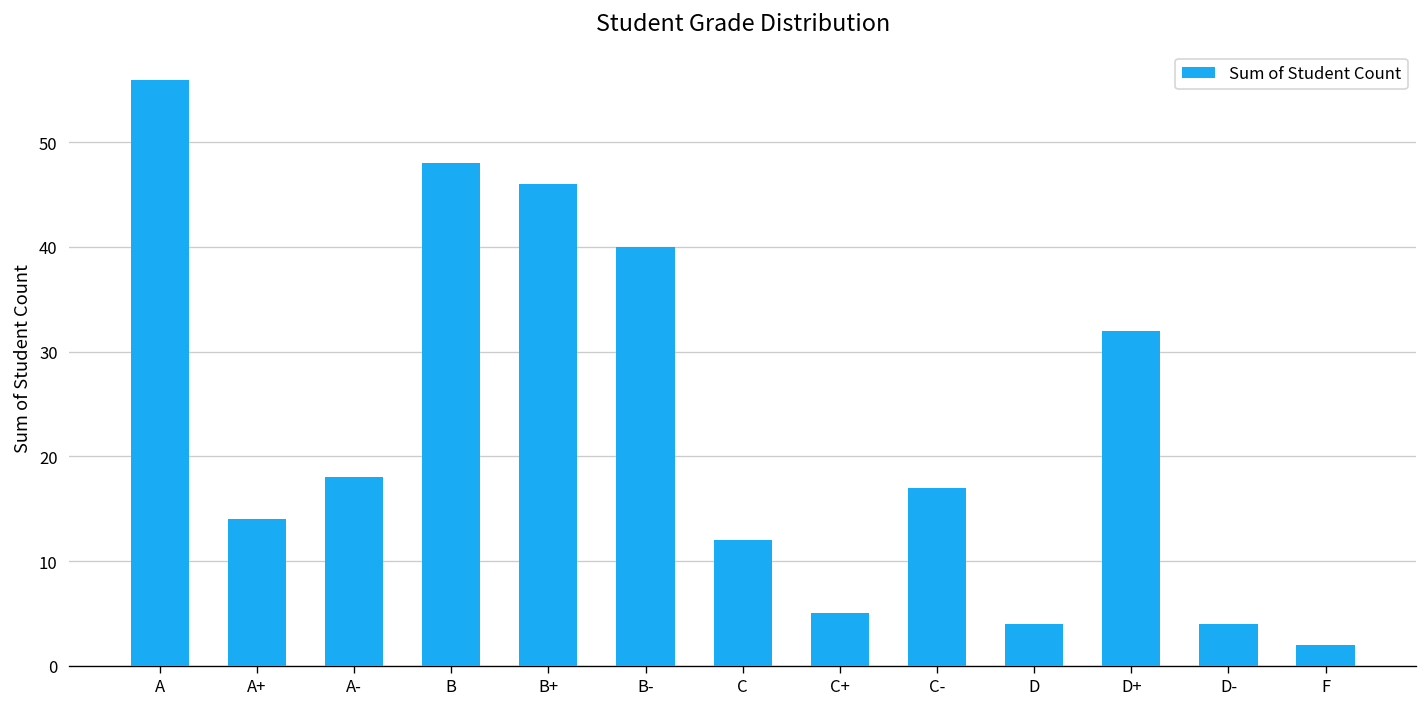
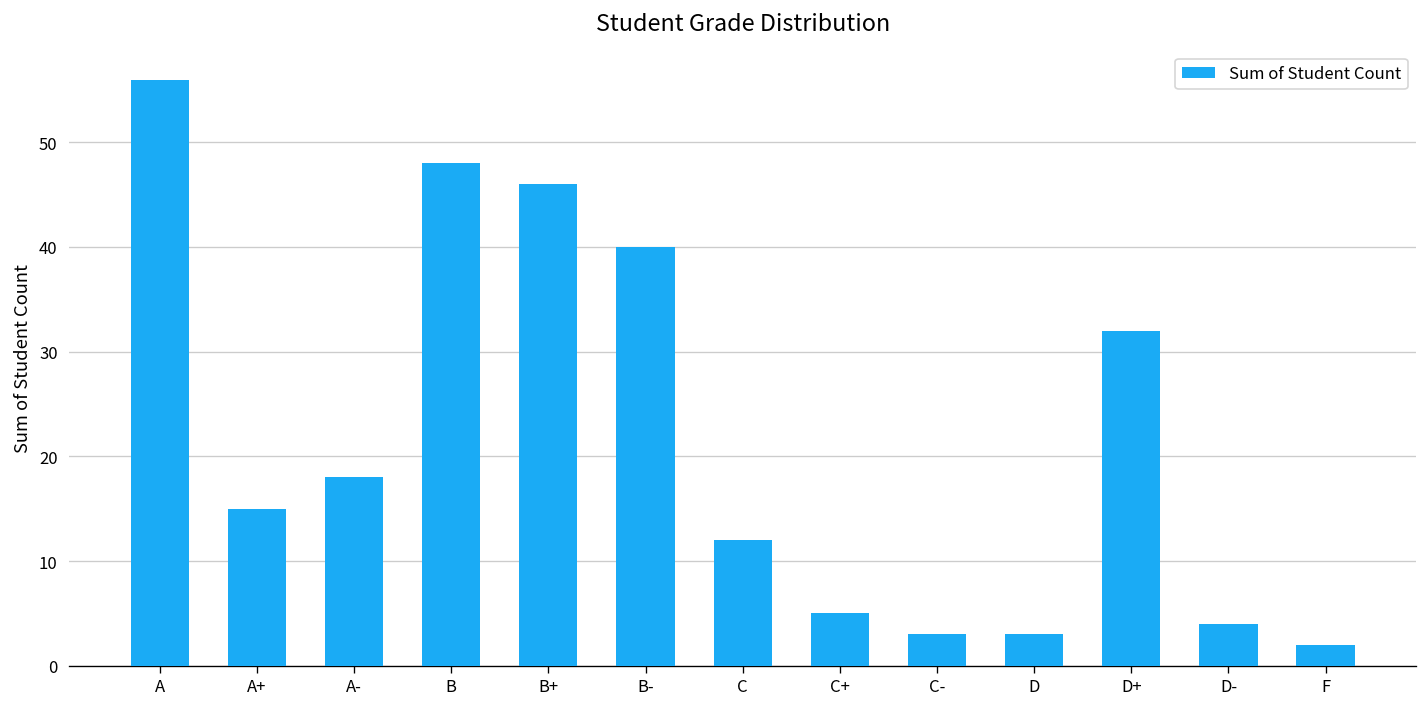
  {
    "A": 56,
-   "A+": 14,
+   "A+": 15,
    "A-": 18,
    "B": 48,
    "B+": 46,
    "B-": 40,
    "C": 12,
    "C+": 5,
-   "C-": 17,
-   "D": 4,
+   "C-": 3,
+   "D": 3,
    "D+": 32,
    "D-": 4,
    "F": 2
  }
